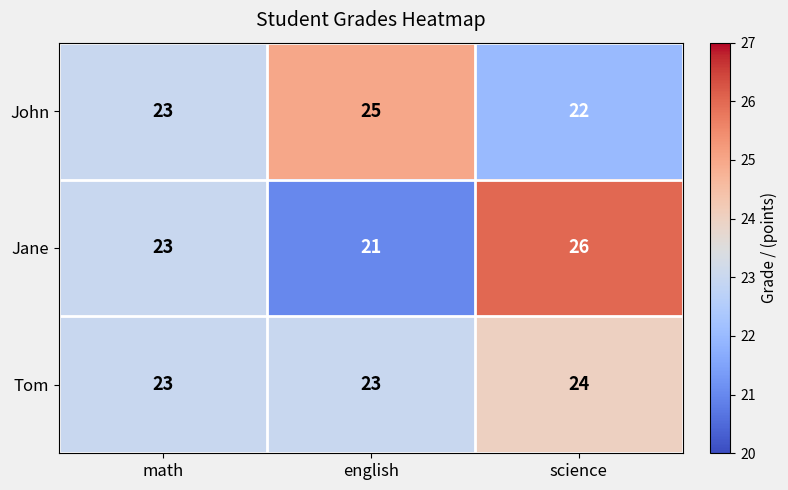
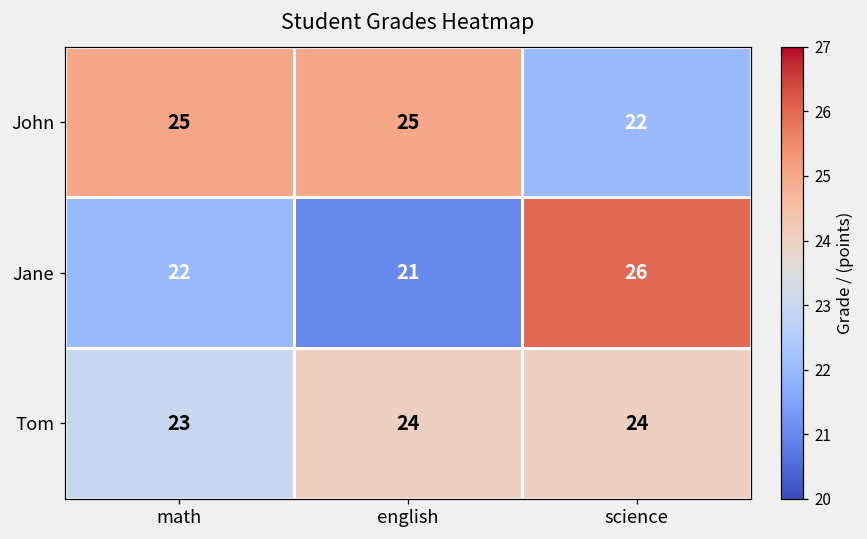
  {
    "John": {
-     "math": 23,
+     "math": 25,
      "english": 25,
      "science": 22
    },
    "Jane": {
-     "math": 23,
+     "math": 22,
      "english": 21,
      "science": 26
    },
    "Tom": {
      "math": 23,
-     "english": 23,
+     "english": 24,
      "science": 24
    }
  }
